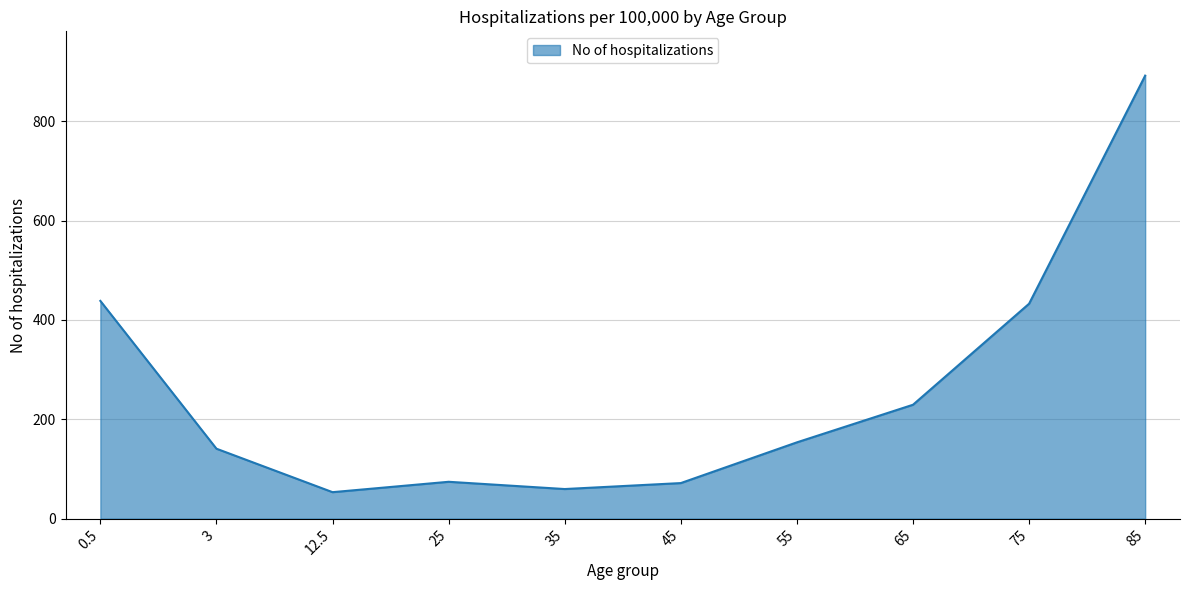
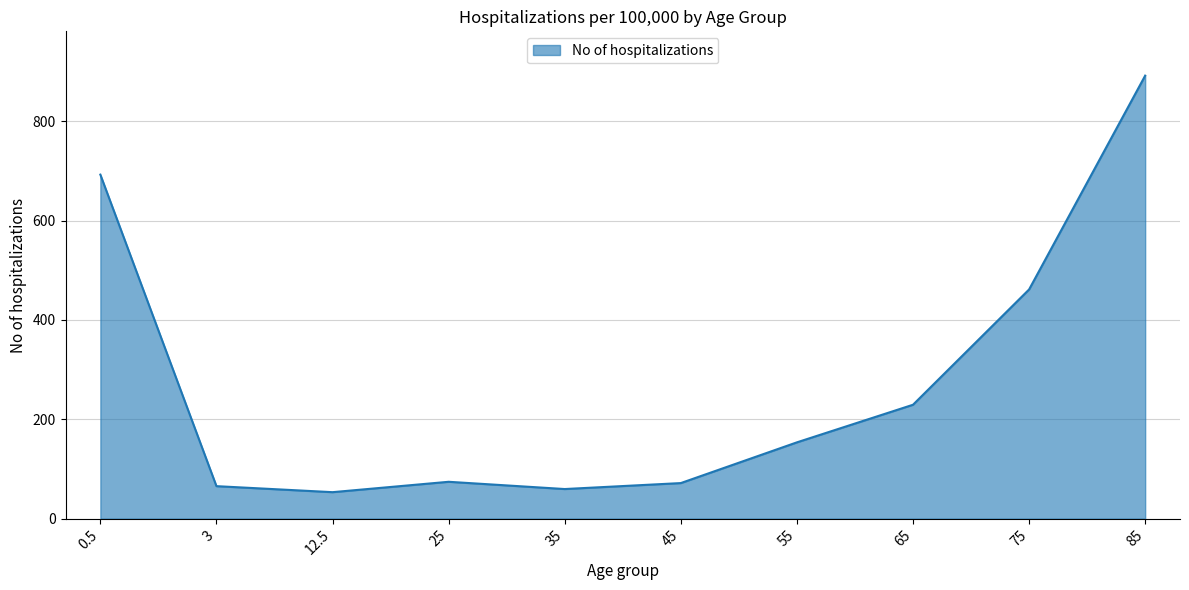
  {
-   "0.5": 440,
-   "3": 140,
+   "0.5": 690,
+   "3": 70,
    "12.5": 50,
    "25": 70,
    "35": 60,
    "45": 70,
    "55": 150,
    "65": 230,
-   "75": 430,
+   "75": 460,
    "85": 890
  }
